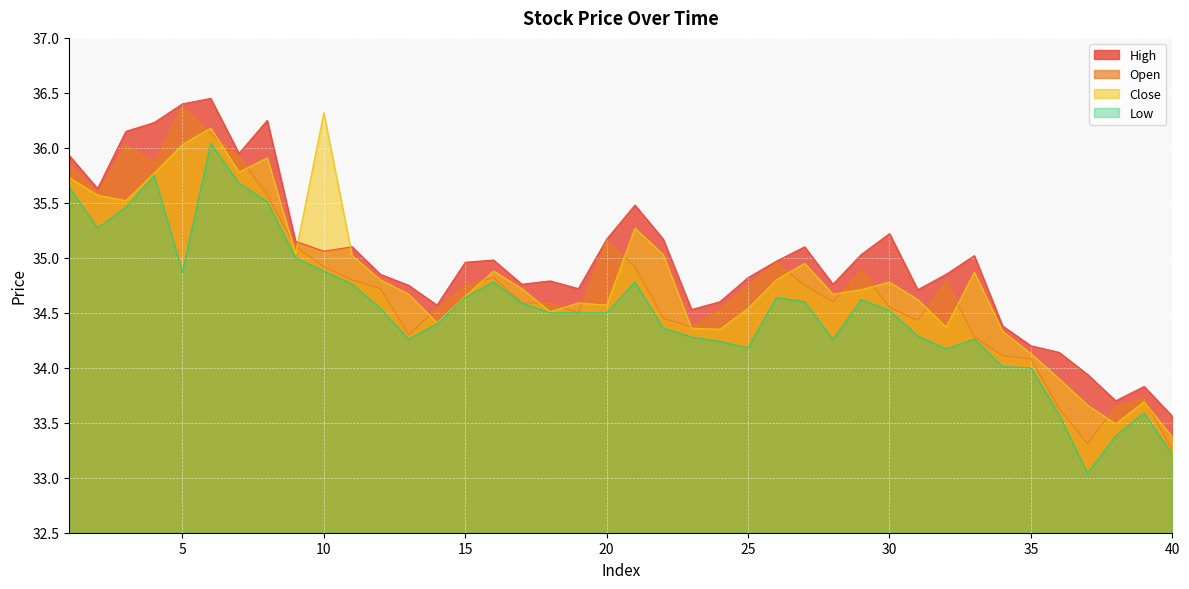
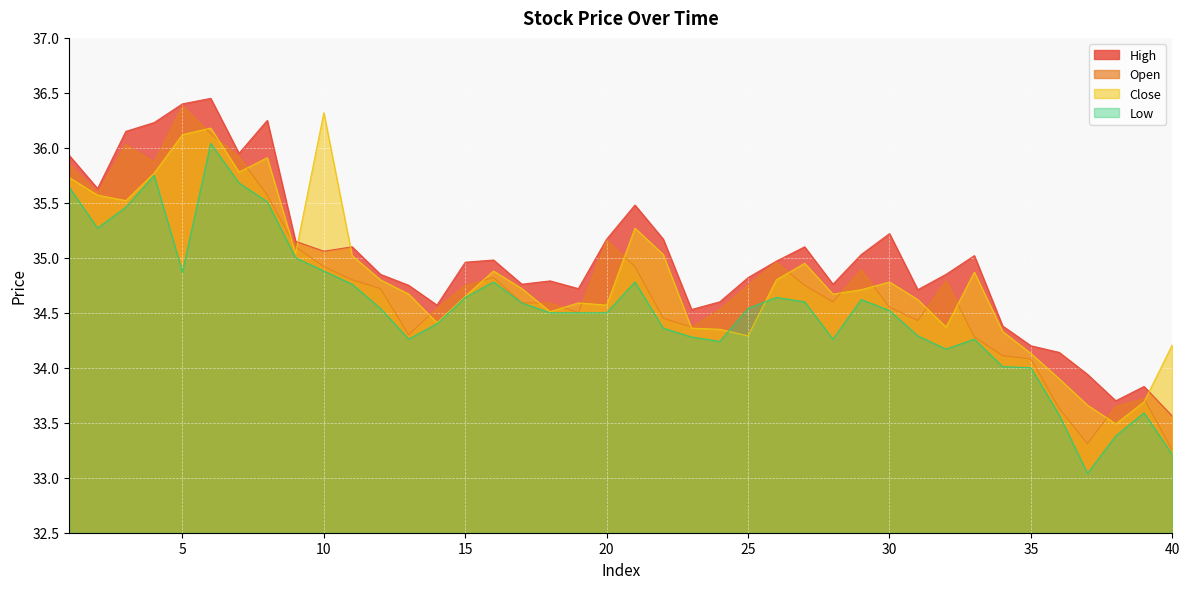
  {
    "Close": {
-     "5": 36.03,
+     "5": 36.12,
      "10": 36.32,
      "20": 34.57,
-     "25": 34.54,
+     "25": 34.29,
      "30": 34.78,
      "35": 34.13,
-     "40": 33.37
+     "40": 34.21
    },
    "Low": {
      "5": 34.87,
      "10": 34.88,
      "20": 34.50,
-     "25": 34.18,
+     "25": 34.54,
      "30": 34.52,
      "35": 34.00,
      "40": 33.21
    }
  }
